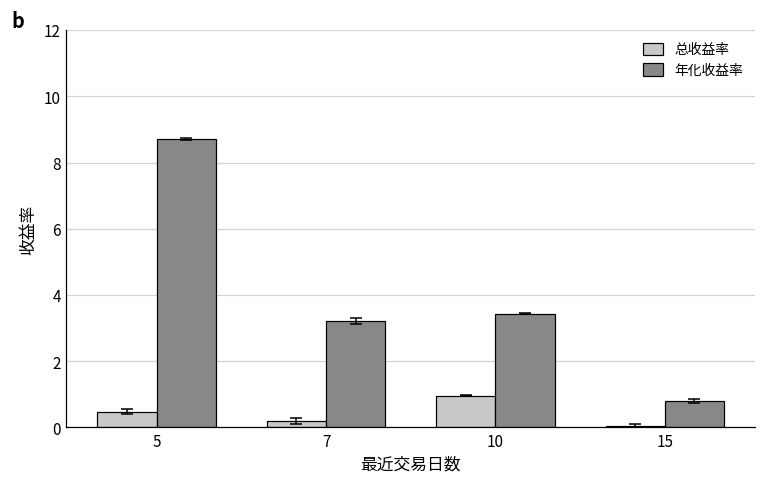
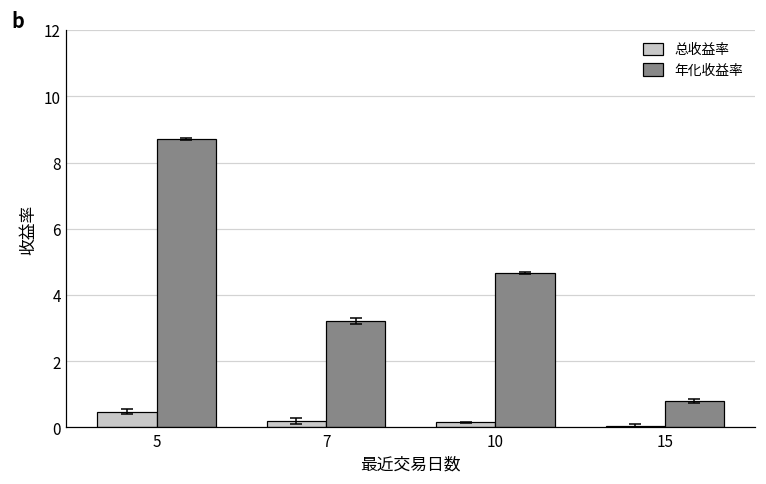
  {
    "总收益率": {
      "5": 0.5,
      "7": 0.2,
-     "10": 1.0
+     "10": 0.2
    },
    "年化收益率": {
      "5": 8.7,
      "7": 3.2,
-     "10": 3.4,
+     "10": 4.7,
      "15": 0.8
    }
  }
